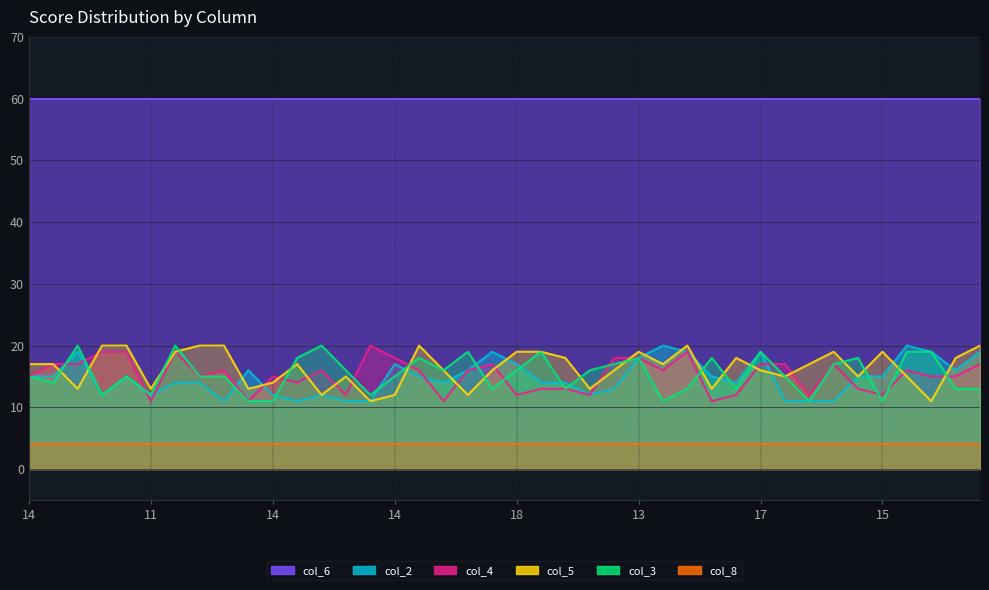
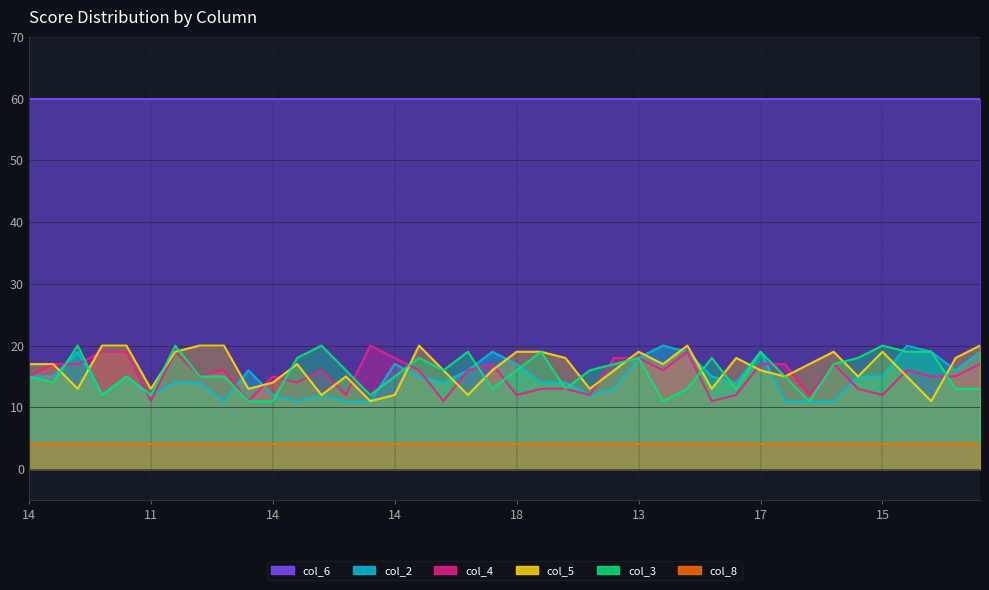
  {
    "col_6": {
      "15": 60
    },
    "col_2": {
      "15": 15
    },
    "col_4": {
      "15": 12
    },
    "col_3": {
-     "15": 11
+     "15": 20
    }
  }
